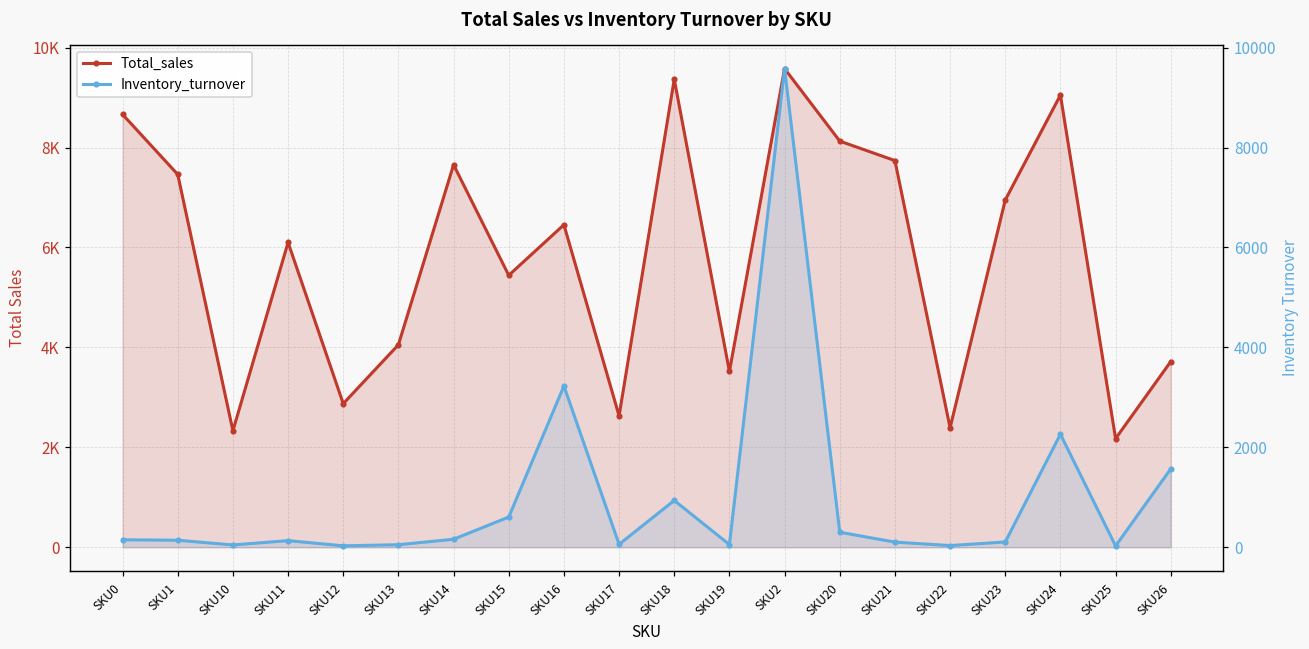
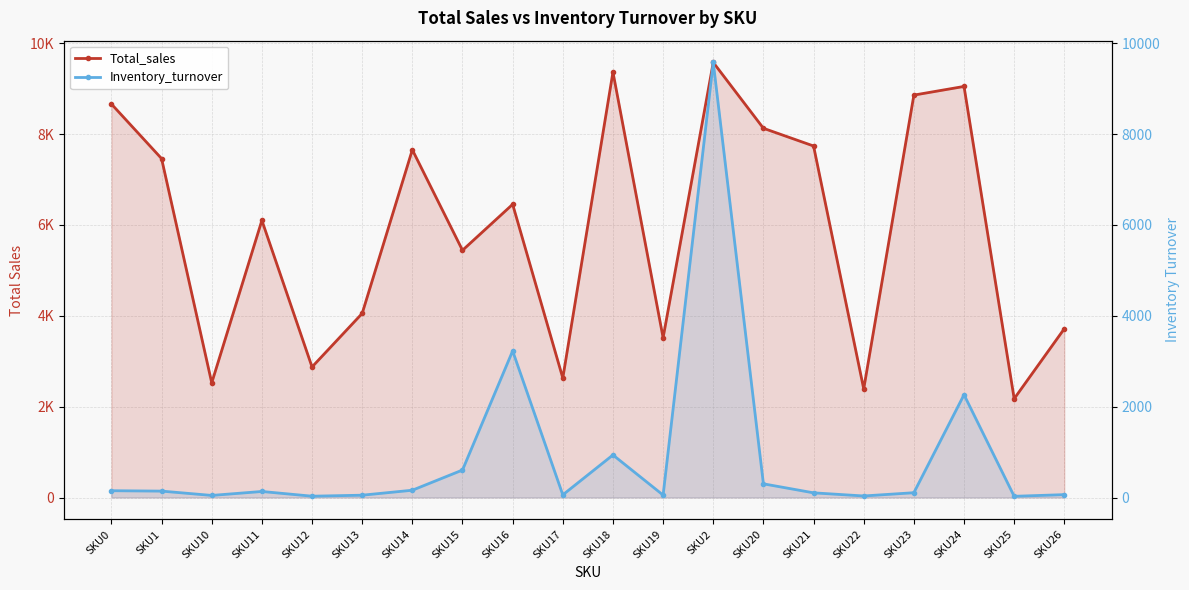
  {
    "Total_sales": {
      "SKU0": 8700,
      "SKU1": 7500,
-     "SKU10": 2300,
+     "SKU10": 2500,
      "SKU11": 6100,
      "SKU12": 2900,
      "SKU13": 4100,
      "SKU14": 7700,
      "SKU15": 5400,
      "SKU16": 6500,
      "SKU17": 2600,
      "SKU18": 9400,
      "SKU19": 3500,
      "SKU2": 9600,
      "SKU20": 8100,
      "SKU21": 7700,
      "SKU22": 2400,
-     "SKU23": 6900,
+     "SKU23": 8900,
      "SKU24": 9000,
      "SKU25": 2200,
      "SKU26": 3700
    },
    "Inventory_turnover": {
      "SKU0": 100,
      "SKU1": 100,
      "SKU10": 0,
      "SKU11": 100,
      "SKU12": 0,
      "SKU13": 100,
      "SKU14": 200,
      "SKU15": 600,
      "SKU16": 3200,
      "SKU17": 100,
      "SKU18": 900,
      "SKU19": 100,
      "SKU2": 9600,
      "SKU20": 300,
      "SKU21": 100,
      "SKU22": 0,
      "SKU23": 100,
      "SKU24": 2300,
      "SKU25": 0,
-     "SKU26": 1600
+     "SKU26": 100
    }
  }
